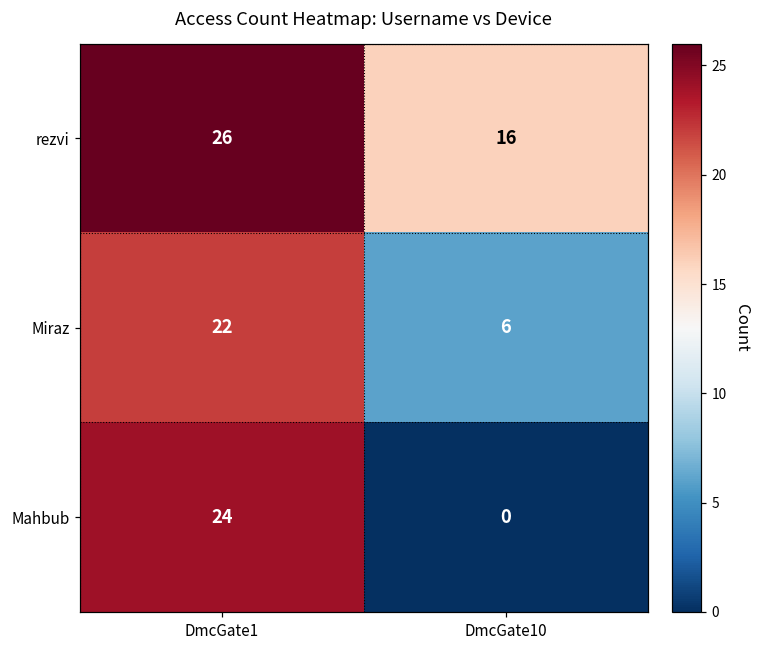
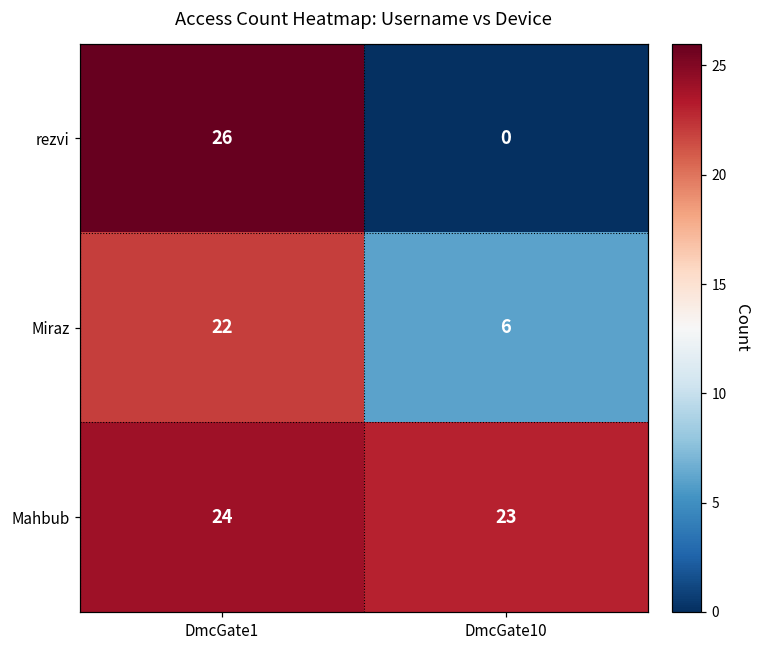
  {
    "rezvi": {
      "DmcGate1": 26,
-     "DmcGate10": 16
+     "DmcGate10": 0
    },
    "Miraz": {
      "DmcGate1": 22,
      "DmcGate10": 6
    },
    "Mahbub": {
      "DmcGate1": 24,
-     "DmcGate10": 0
+     "DmcGate10": 23
    }
  }
